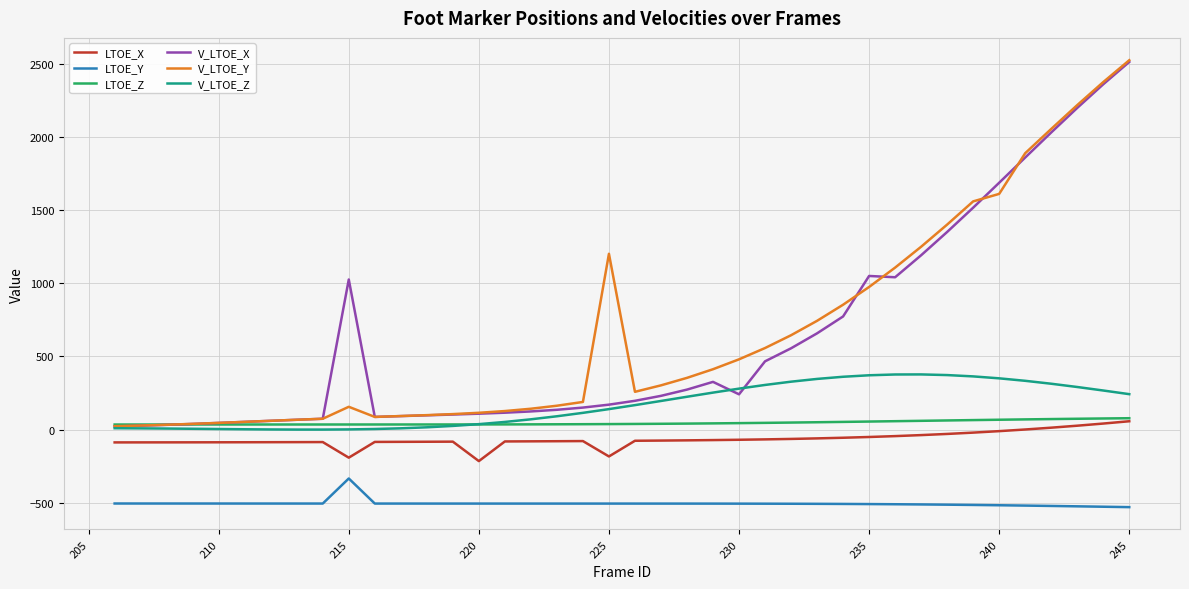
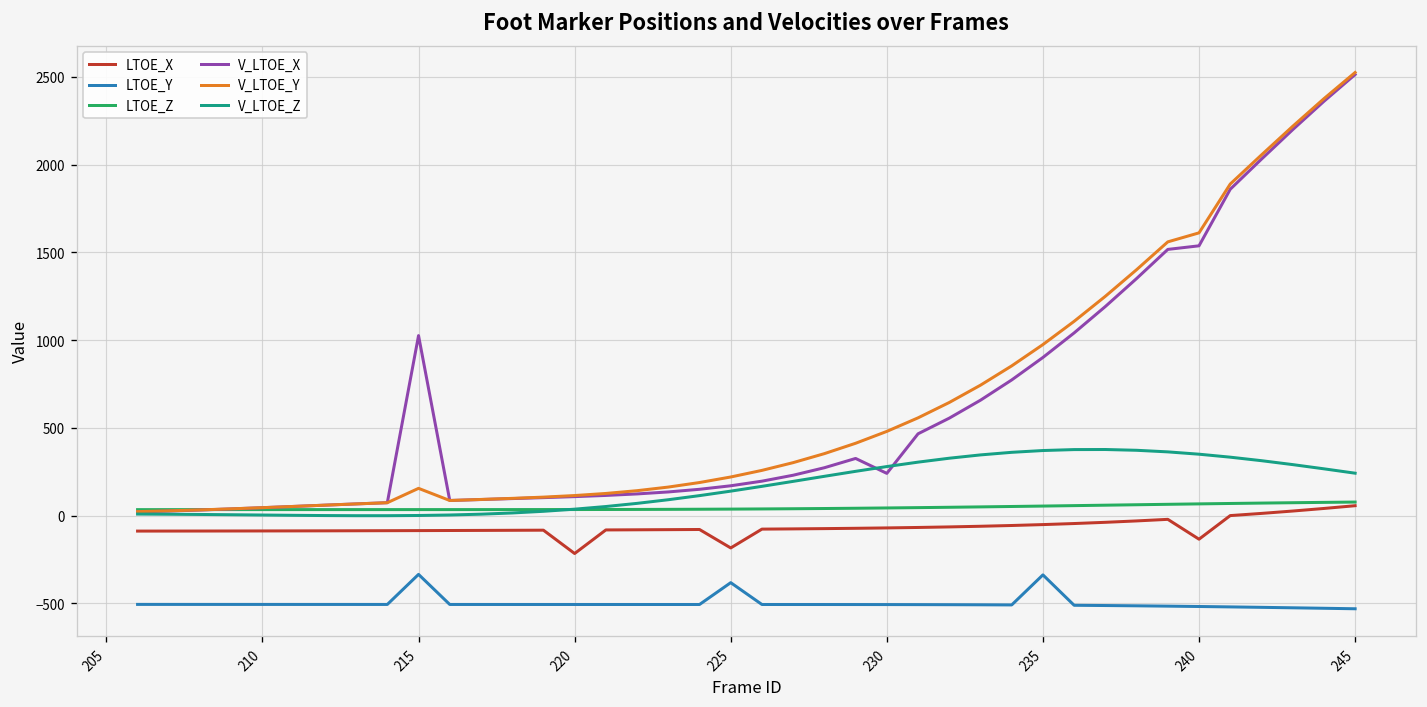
  {
    "LTOE_X": {
      "210": -90,
-     "215": -190,
+     "215": -80,
      "220": -220,
      "225": -180,
      "230": -70,
      "235": -50,
-     "240": -10,
+     "240": -130,
      "245": 60
    },
    "LTOE_Y": {
      "210": -510,
      "215": -330,
      "220": -510,
-     "225": -510,
+     "225": -380,
      "230": -510,
-     "235": -510,
+     "235": -340,
      "240": -520,
      "245": -530
    },
    "V_LTOE_X": {
      "215": 1030,
      "225": 170,
      "230": 240,
-     "235": 1050,
-     "240": 1690
+     "235": 900,
+     "240": 1540
    },
    "V_LTOE_Y": {
      "215": 160,
-     "225": 1200,
+     "225": 220,
      "230": 480,
      "235": 980,
      "240": 1610
    }
  }
